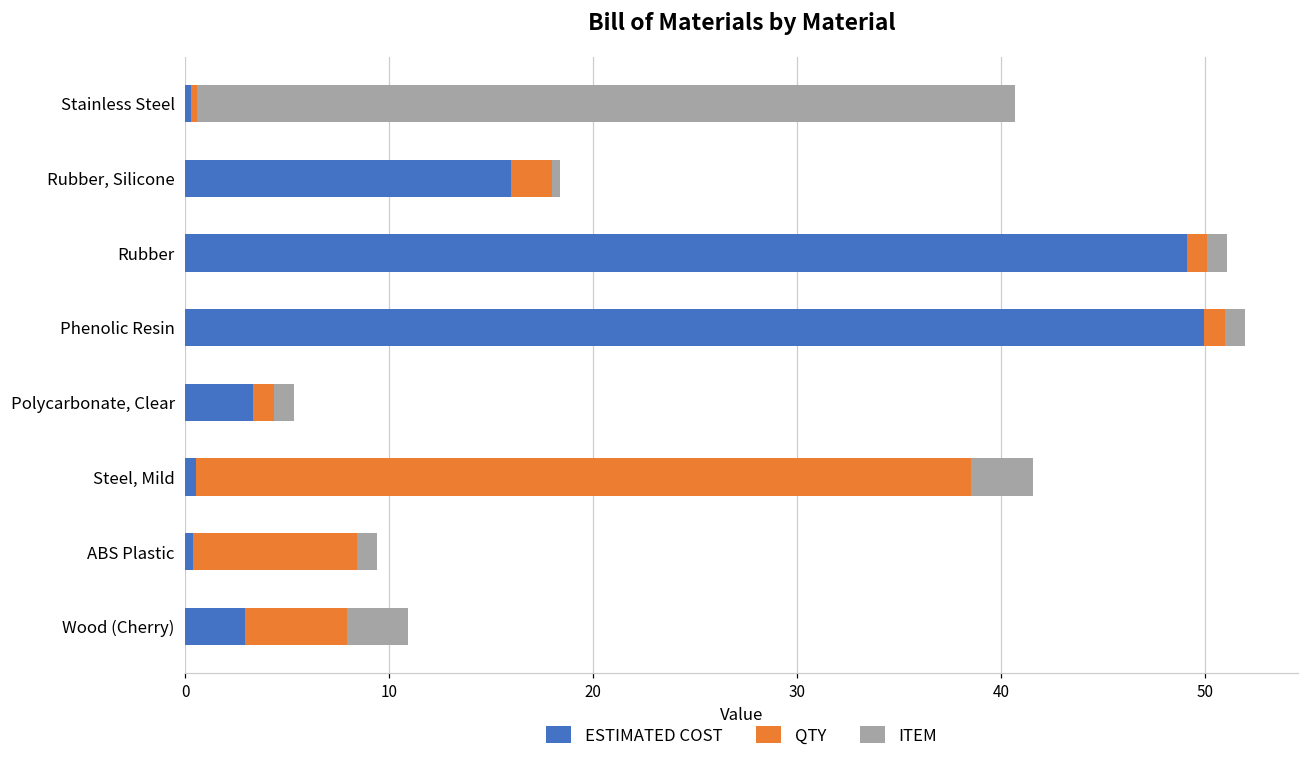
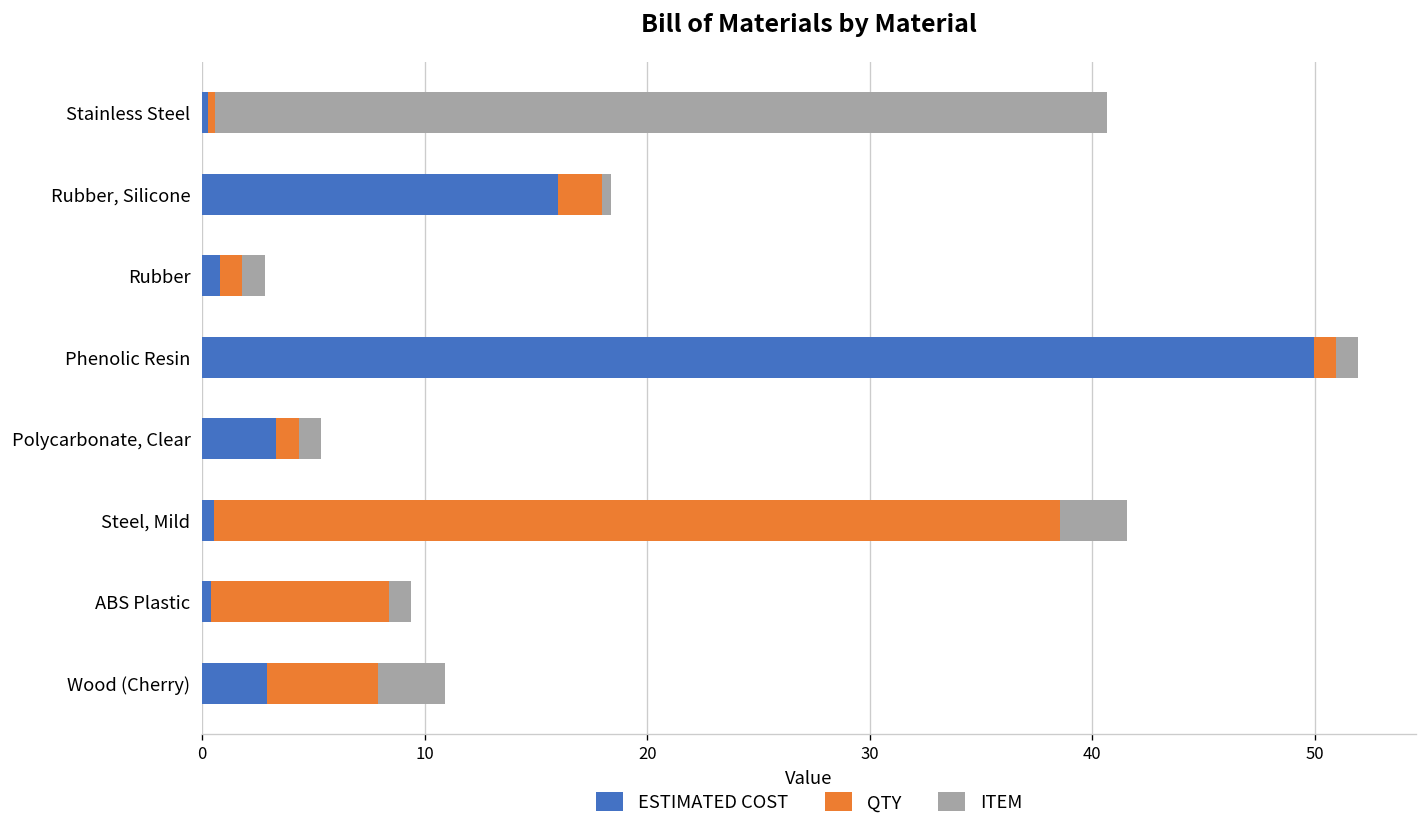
  {
    "ESTIMATED COST": {
      "Stainless Steel": 0.3,
      "Rubber, Silicone": 16.0,
-     "Rubber": 49.1,
+     "Rubber": 0.8,
      "Phenolic Resin": 50.0,
      "Polycarbonate, Clear": 3.3,
      "Steel, Mild": 0.5,
      "ABS Plastic": 0.4,
      "Wood (Cherry)": 2.9
    },
    "QTY": {
      "Stainless Steel": 0.3,
      "Rubber, Silicone": 2.0,
      "Rubber": 1.0,
      "Phenolic Resin": 1.0,
      "Polycarbonate, Clear": 1.0,
      "Steel, Mild": 38.0,
      "ABS Plastic": 8.0,
      "Wood (Cherry)": 5.0
    },
    "ITEM": {
      "Stainless Steel": 40.1,
      "Rubber, Silicone": 0.4,
      "Rubber": 1.0,
      "Phenolic Resin": 1.0,
      "Polycarbonate, Clear": 1.0,
      "Steel, Mild": 3.0,
      "ABS Plastic": 1.0,
      "Wood (Cherry)": 3.0
    }
  }
